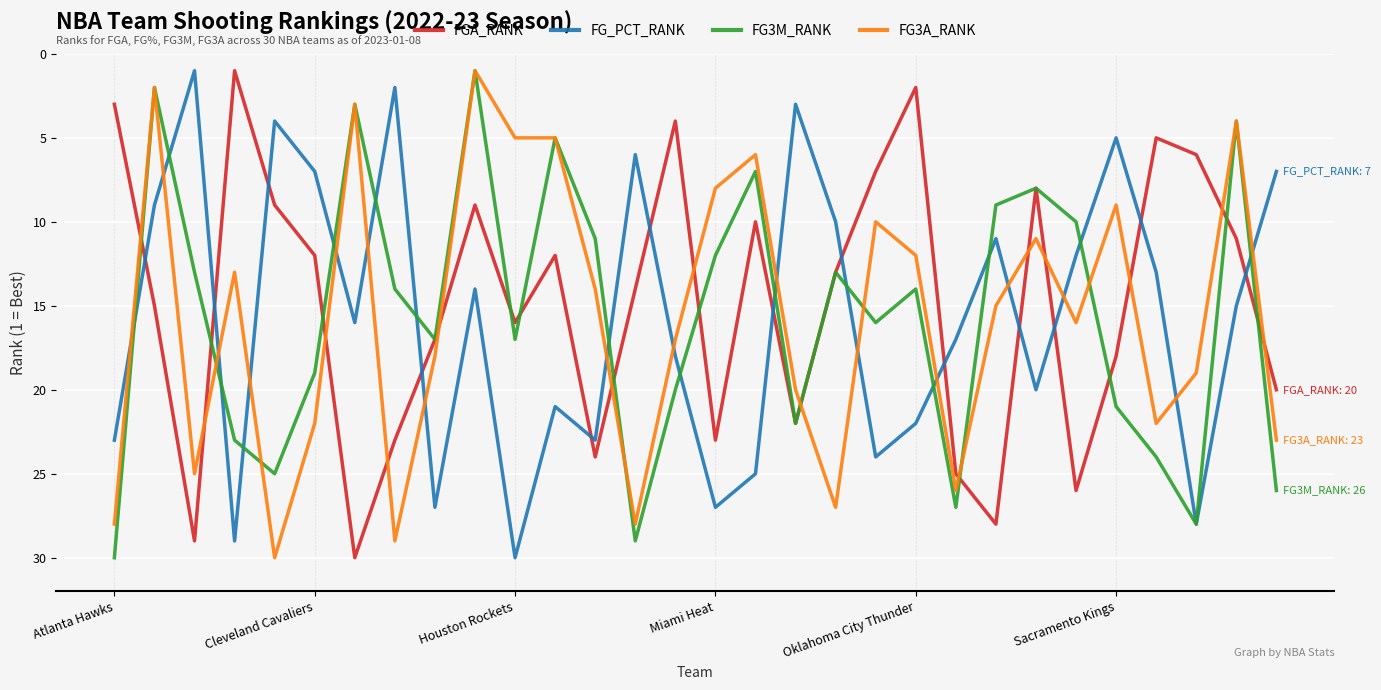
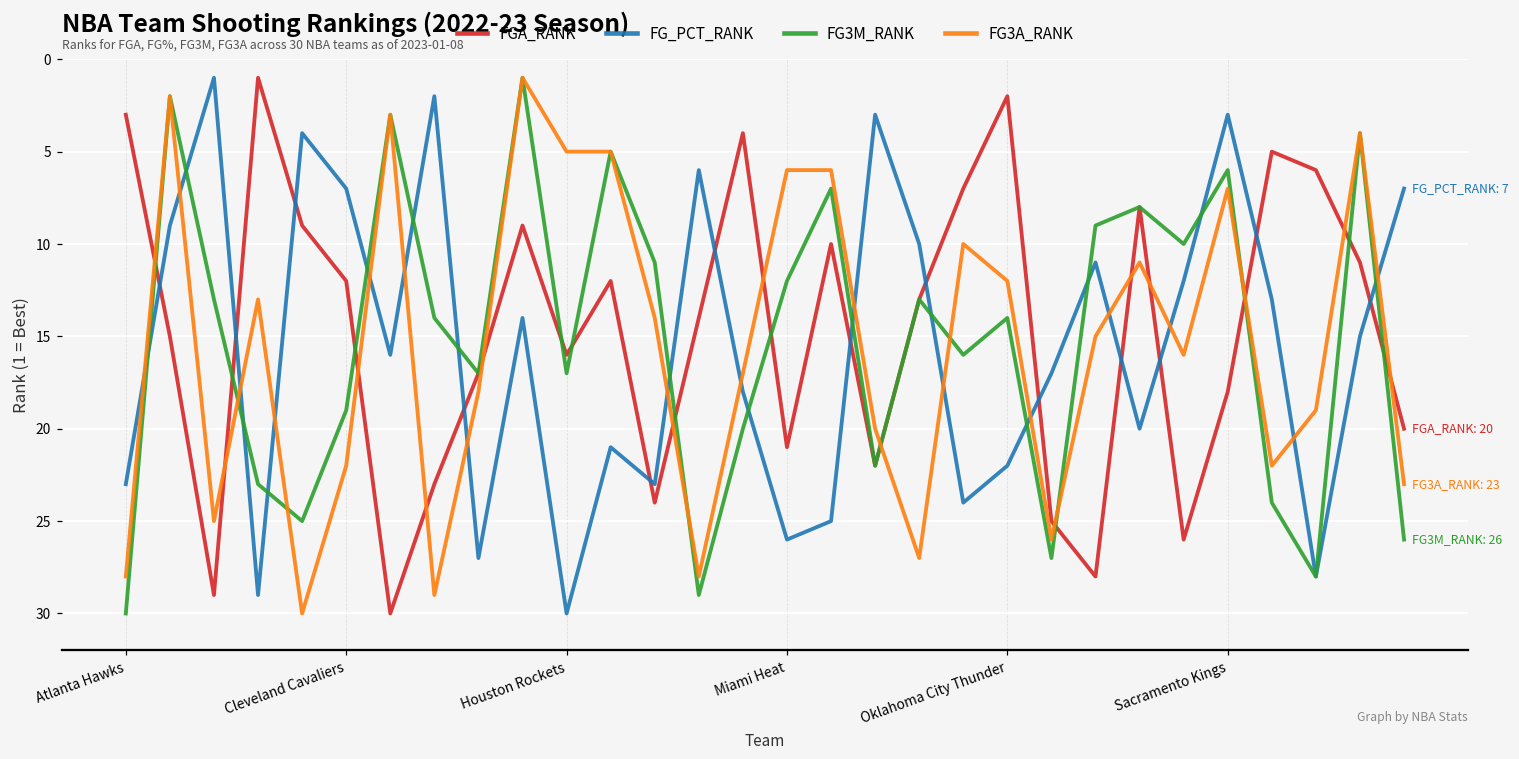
  {
    "FGA_RANK": {
      "Atlanta Hawks": 3,
      "Cleveland Cavaliers": 12,
      "Houston Rockets": 16,
-     "Miami Heat": 23,
+     "Miami Heat": 21,
      "Oklahoma City Thunder": 2,
      "Sacramento Kings": 18
    },
    "FG_PCT_RANK": {
      "Atlanta Hawks": 23,
      "Cleveland Cavaliers": 7,
      "Houston Rockets": 30,
-     "Miami Heat": 27,
+     "Miami Heat": 26,
      "Oklahoma City Thunder": 22,
-     "Sacramento Kings": 5
+     "Sacramento Kings": 3
    },
    "FG3M_RANK": {
      "Atlanta Hawks": 30,
      "Cleveland Cavaliers": 19,
      "Houston Rockets": 17,
      "Miami Heat": 12,
      "Oklahoma City Thunder": 14,
-     "Sacramento Kings": 21
+     "Sacramento Kings": 6
    },
    "FG3A_RANK": {
      "Atlanta Hawks": 28,
      "Cleveland Cavaliers": 22,
      "Houston Rockets": 5,
-     "Miami Heat": 8,
+     "Miami Heat": 6,
      "Oklahoma City Thunder": 12,
-     "Sacramento Kings": 9
+     "Sacramento Kings": 7
    }
  }
